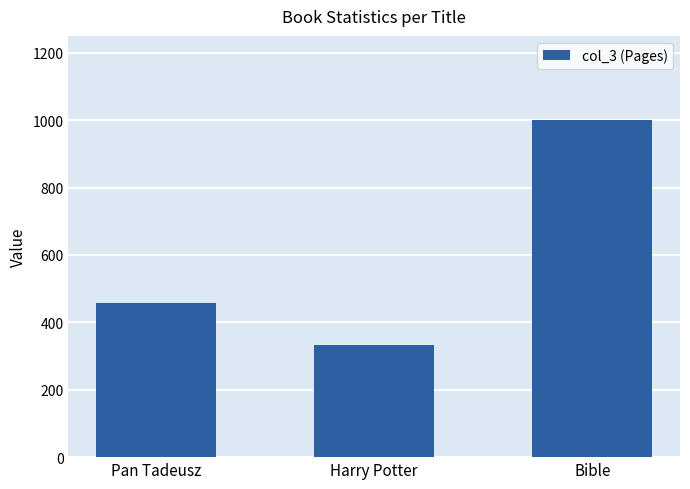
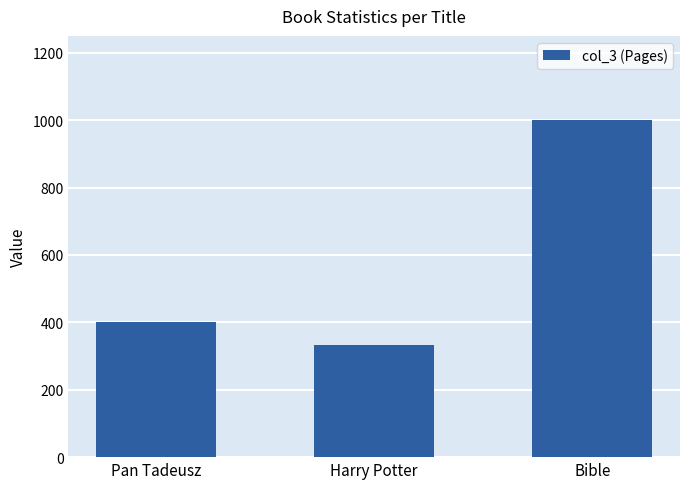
  {
-   "Pan Tadeusz": 460,
+   "Pan Tadeusz": 400,
    "Harry Potter": 330,
    "Bible": 1000
  }
